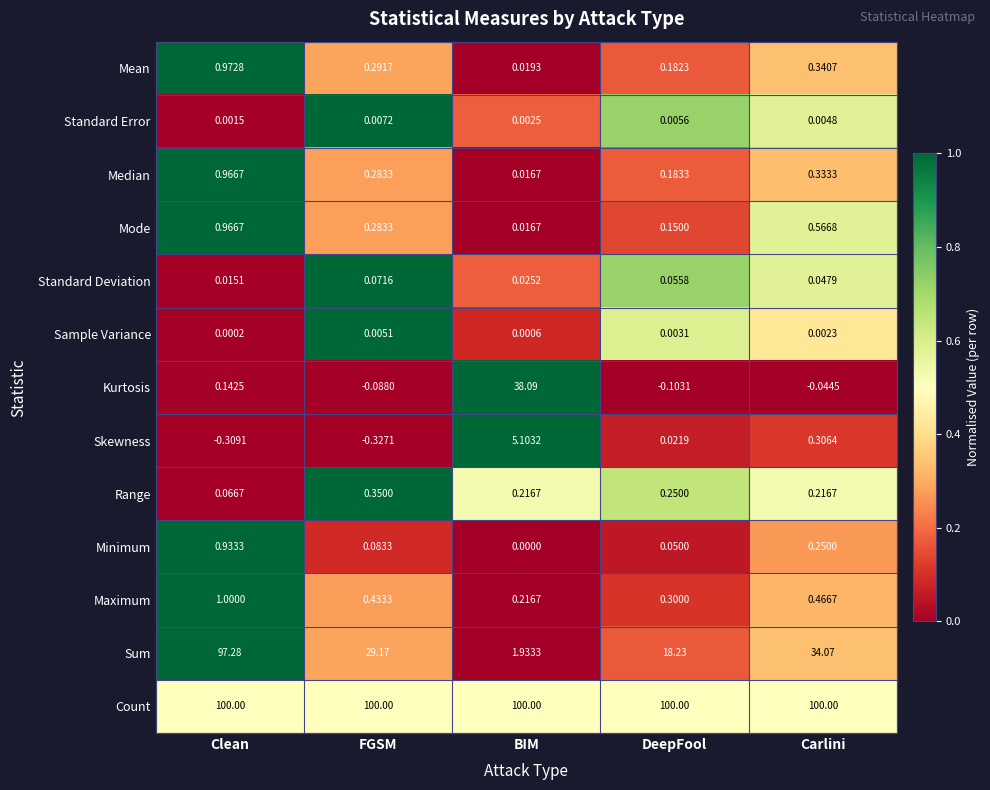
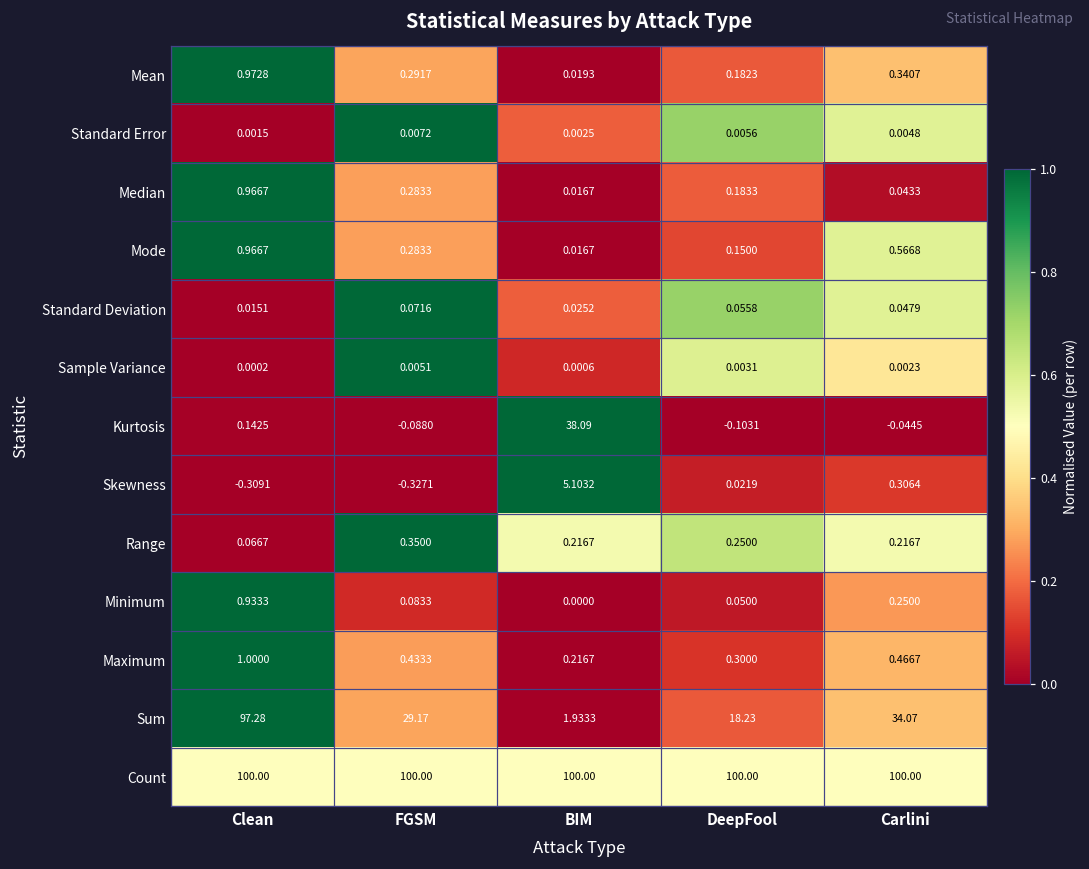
  {
    "Mean": {
      "Clean": 0.9728,
      "FGSM": 0.2917,
      "BIM": 0.0193,
      "DeepFool": 0.1823,
      "Carlini": 0.3407
    },
    "Standard Error": {
      "Clean": 0.0015,
      "FGSM": 0.0072,
      "BIM": 0.0025,
      "DeepFool": 0.0056,
      "Carlini": 0.0048
    },
    "Median": {
      "Clean": 0.9667,
      "FGSM": 0.2833,
      "BIM": 0.0167,
      "DeepFool": 0.1833,
-     "Carlini": 0.3333
+     "Carlini": 0.0433
    },
    "Mode": {
      "Clean": 0.9667,
      "FGSM": 0.2833,
      "BIM": 0.0167,
      "DeepFool": 0.1500,
      "Carlini": 0.5668
    },
    "Standard Deviation": {
      "Clean": 0.0151,
      "FGSM": 0.0716,
      "BIM": 0.0252,
      "DeepFool": 0.0558,
      "Carlini": 0.0479
    },
    "Sample Variance": {
      "Clean": 0.0002,
      "FGSM": 0.0051,
      "BIM": 0.0006,
      "DeepFool": 0.0031,
      "Carlini": 0.0023
    },
    "Kurtosis": {
      "Clean": 0.1425,
      "FGSM": -0.0880,
      "BIM": 38.09,
      "DeepFool": -0.1031,
      "Carlini": -0.0445
    },
    "Skewness": {
      "Clean": -0.3091,
      "FGSM": -0.3271,
      "BIM": 5.1032,
      "DeepFool": 0.0219,
      "Carlini": 0.3064
    },
    "Range": {
      "Clean": 0.0667,
      "FGSM": 0.3500,
      "BIM": 0.2167,
      "DeepFool": 0.2500,
      "Carlini": 0.2167
    },
    "Minimum": {
      "Clean": 0.9333,
      "FGSM": 0.0833,
      "BIM": 0.0000,
      "DeepFool": 0.0500,
      "Carlini": 0.2500
    },
    "Maximum": {
      "Clean": 1.0000,
      "FGSM": 0.4333,
      "BIM": 0.2167,
      "DeepFool": 0.3000,
      "Carlini": 0.4667
    },
    "Sum": {
      "Clean": 97.28,
      "FGSM": 29.17,
      "BIM": 1.9333,
      "DeepFool": 18.23,
      "Carlini": 34.07
    },
    "Count": {
      "Clean": 100.00,
      "FGSM": 100.00,
      "BIM": 100.00,
      "DeepFool": 100.00,
      "Carlini": 100.00
    }
  }
